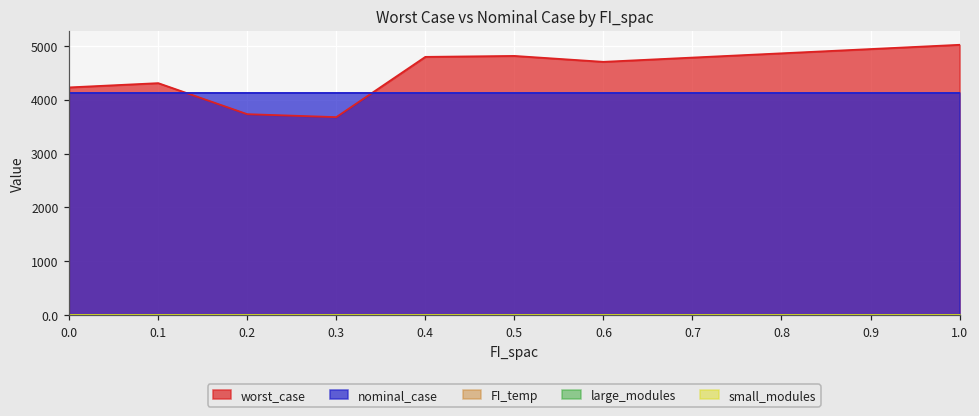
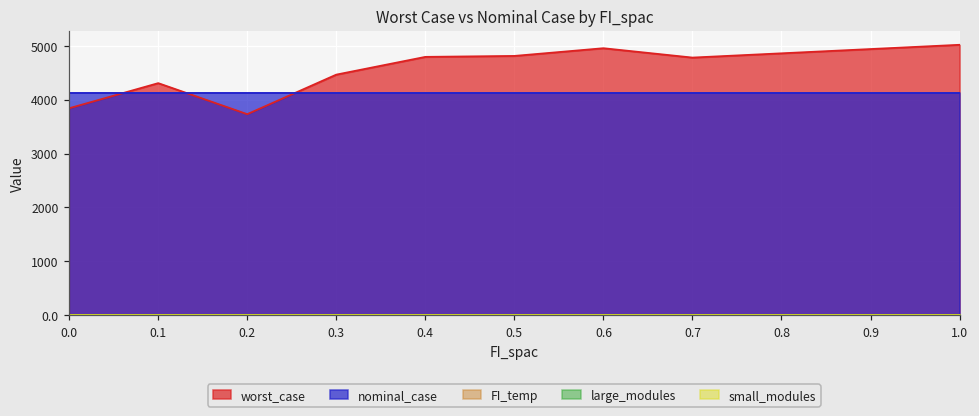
  {
    "worst_case": {
-     "0.0": 4200,
+     "0.0": 3800,
      "0.1": 4300,
      "0.2": 3700,
-     "0.3": 3700,
+     "0.3": 4500,
      "0.4": 4800,
      "0.5": 4800,
-     "0.6": 4700,
+     "0.6": 4900,
      "0.7": 4800,
      "0.8": 4900,
      "0.9": 4900,
      "1.0": 5000
    },
    "nominal_case": {
      "0.0": 4100,
      "0.1": 4100,
      "0.2": 4100,
      "0.3": 4100,
      "0.4": 4100,
      "0.5": 4100,
      "0.6": 4100,
      "0.7": 4100,
      "0.8": 4100,
      "0.9": 4100,
      "1.0": 4100
    },
    "small_modules": {
      "0.0": 0,
      "0.1": 0,
      "0.2": 0,
      "0.3": 0,
      "0.4": 0,
      "0.5": 0,
      "0.6": 0,
      "0.7": 0,
      "0.8": 0,
      "0.9": 0,
      "1.0": 0
    }
  }
